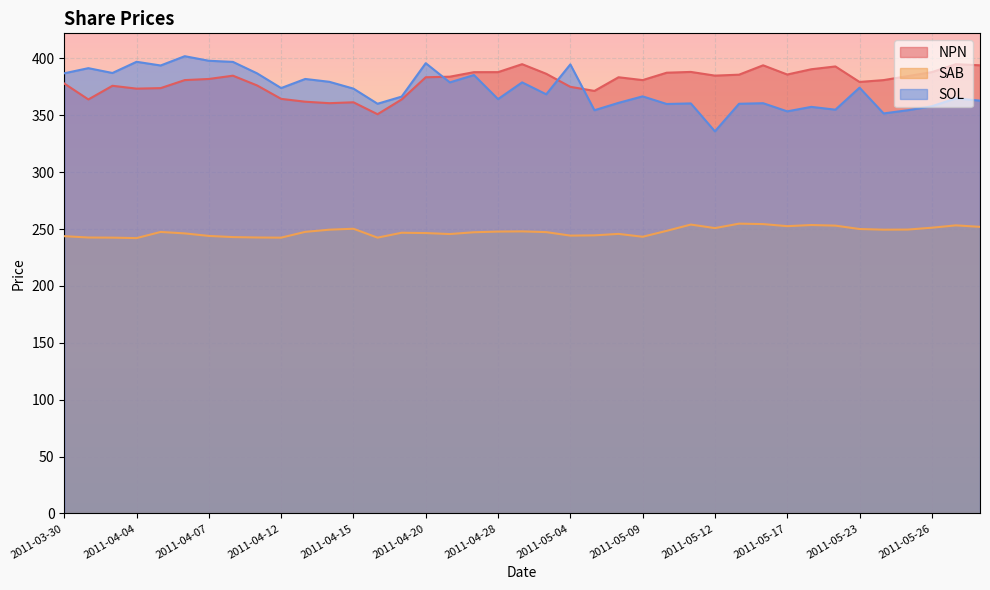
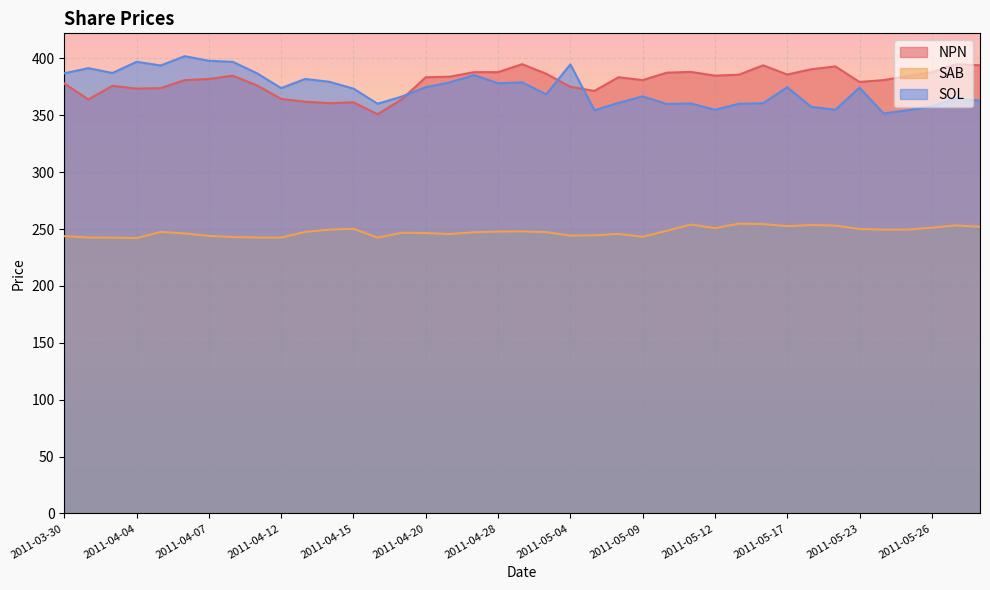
  {
    "SOL": {
      "2011-03-30": 387,
      "2011-04-04": 397,
      "2011-04-07": 398,
      "2011-04-12": 374,
      "2011-04-15": 374,
-     "2011-04-20": 396,
-     "2011-04-28": 364,
+     "2011-04-20": 375,
+     "2011-04-28": 378,
      "2011-05-04": 395,
      "2011-05-09": 367,
-     "2011-05-12": 336,
-     "2011-05-17": 354,
+     "2011-05-12": 355,
+     "2011-05-17": 375,
      "2011-05-23": 374
    }
  }
